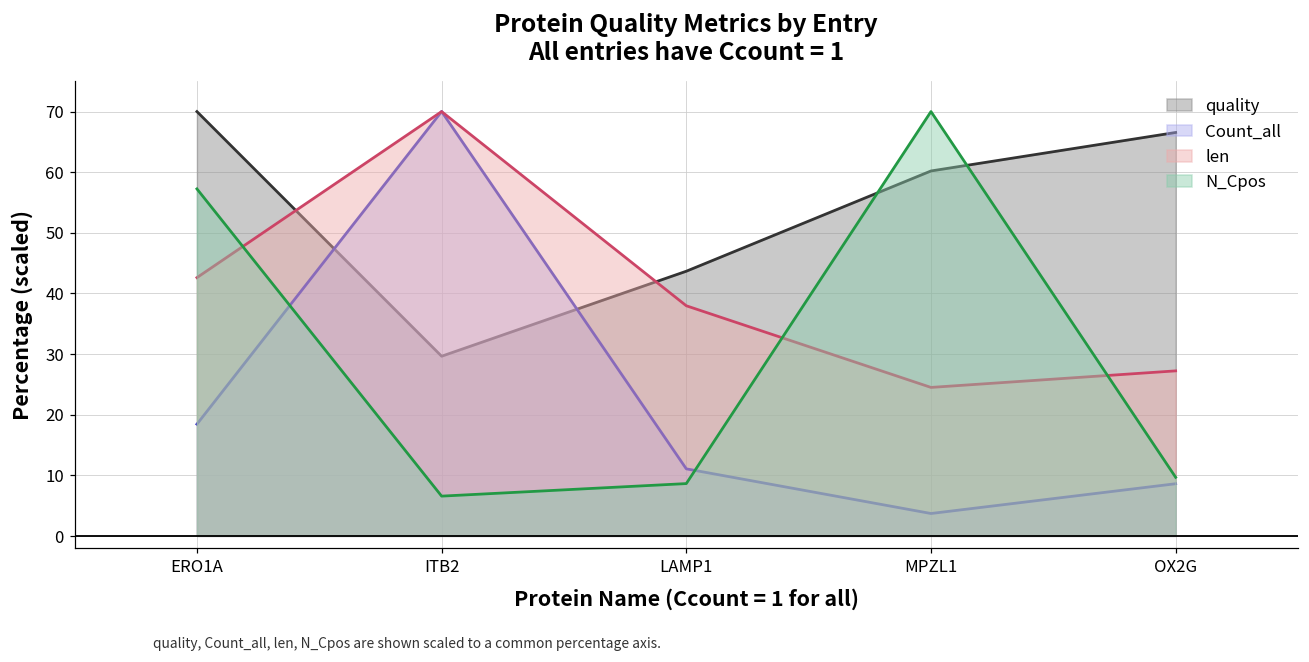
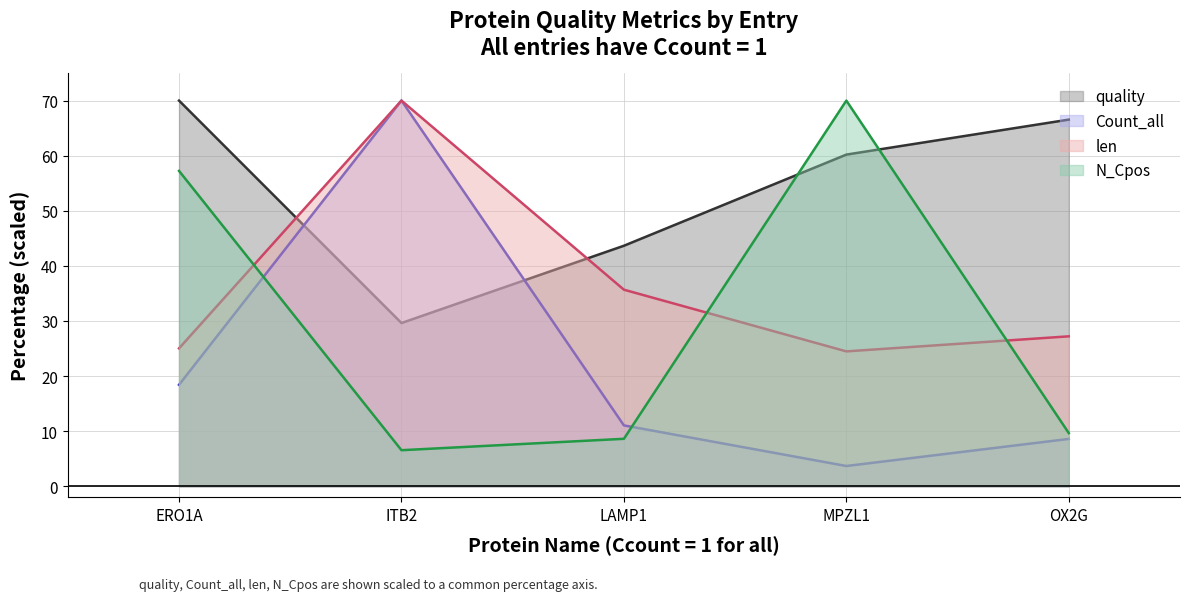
  {
    "len": {
-     "ERO1A": 43,
-     "LAMP1": 38,
+     "ERO1A": 25,
+     "LAMP1": 36,
      "MPZL1": 24,
      "OX2G": 27
    }
  }
